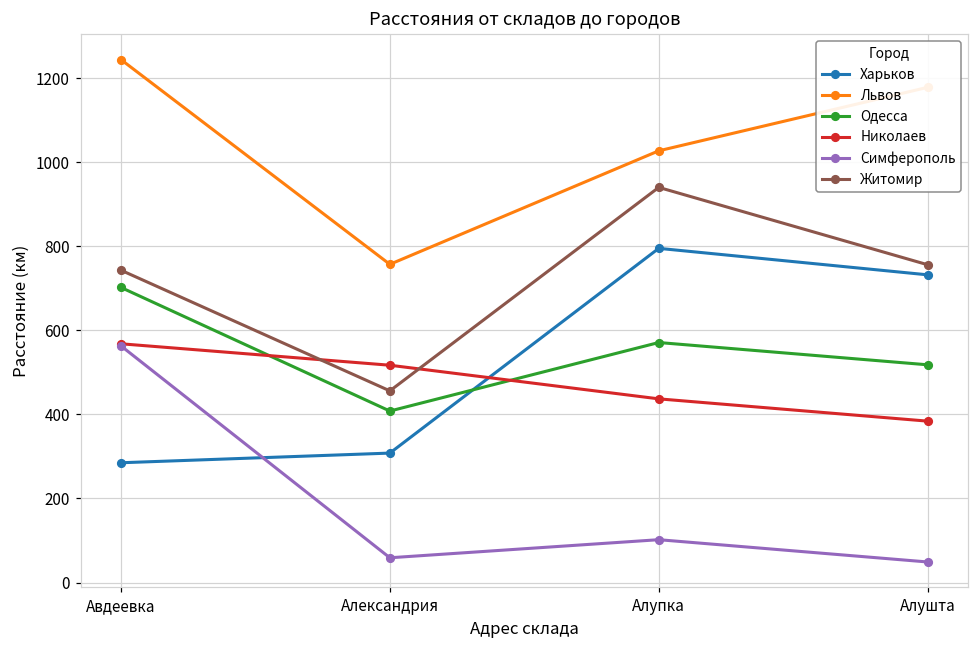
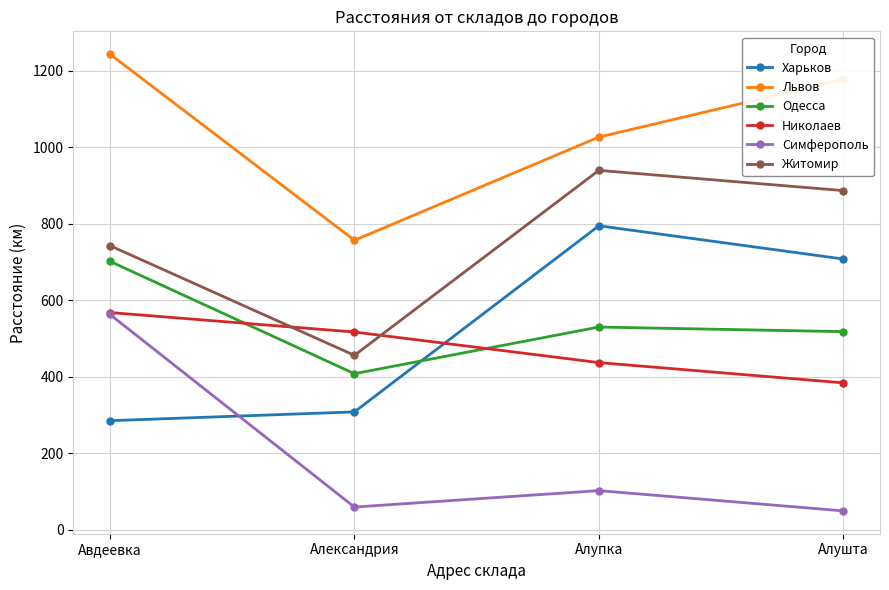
  {
    "Харьков": {
      "Авдеевка": 290,
      "Александрия": 310,
      "Алупка": 800,
-     "Алушта": 730
+     "Алушта": 710
    },
    "Львов": {
      "Авдеевка": 1240,
      "Александрия": 760,
      "Алупка": 1030
    },
    "Одесса": {
      "Авдеевка": 700,
      "Александрия": 410,
-     "Алупка": 570,
+     "Алупка": 530,
      "Алушта": 520
    },
    "Николаев": {
      "Александрия": 520,
      "Алупка": 440,
      "Алушта": 380
    },
    "Симферополь": {
      "Александрия": 60,
      "Алупка": 100,
      "Алушта": 50
    },
    "Житомир": {
      "Авдеевка": 740,
      "Александрия": 460,
      "Алупка": 940,
-     "Алушта": 760
+     "Алушта": 890
    }
  }
